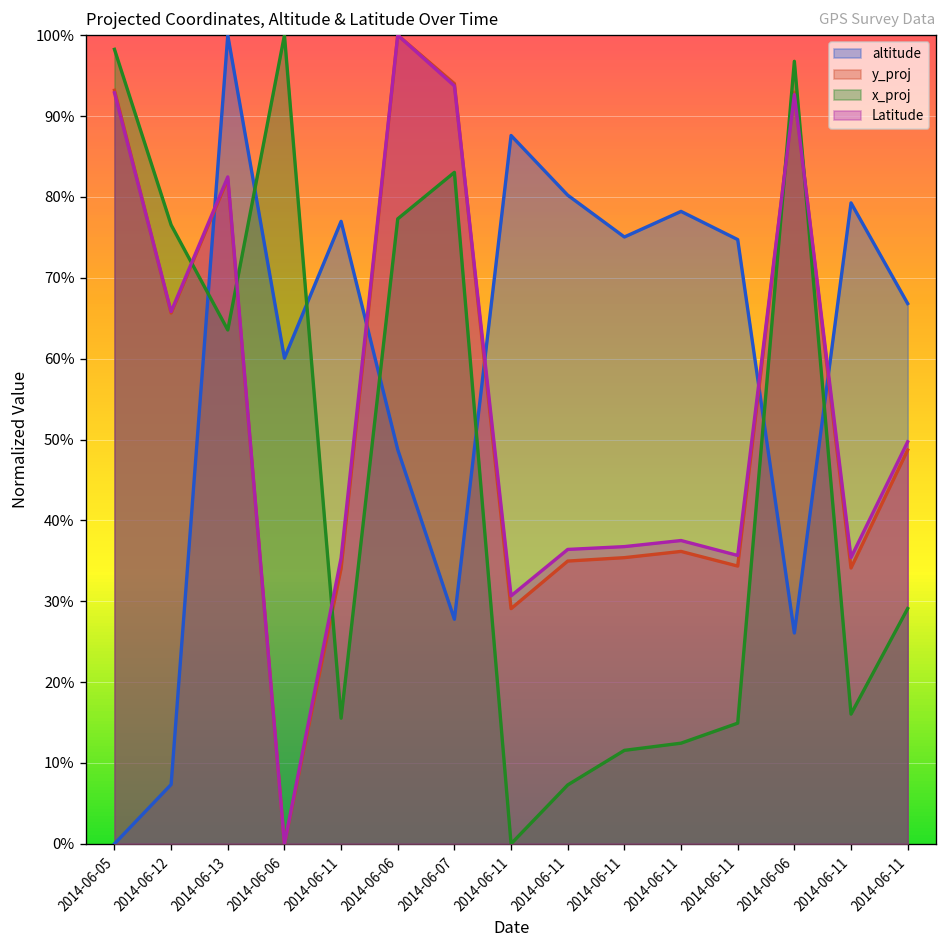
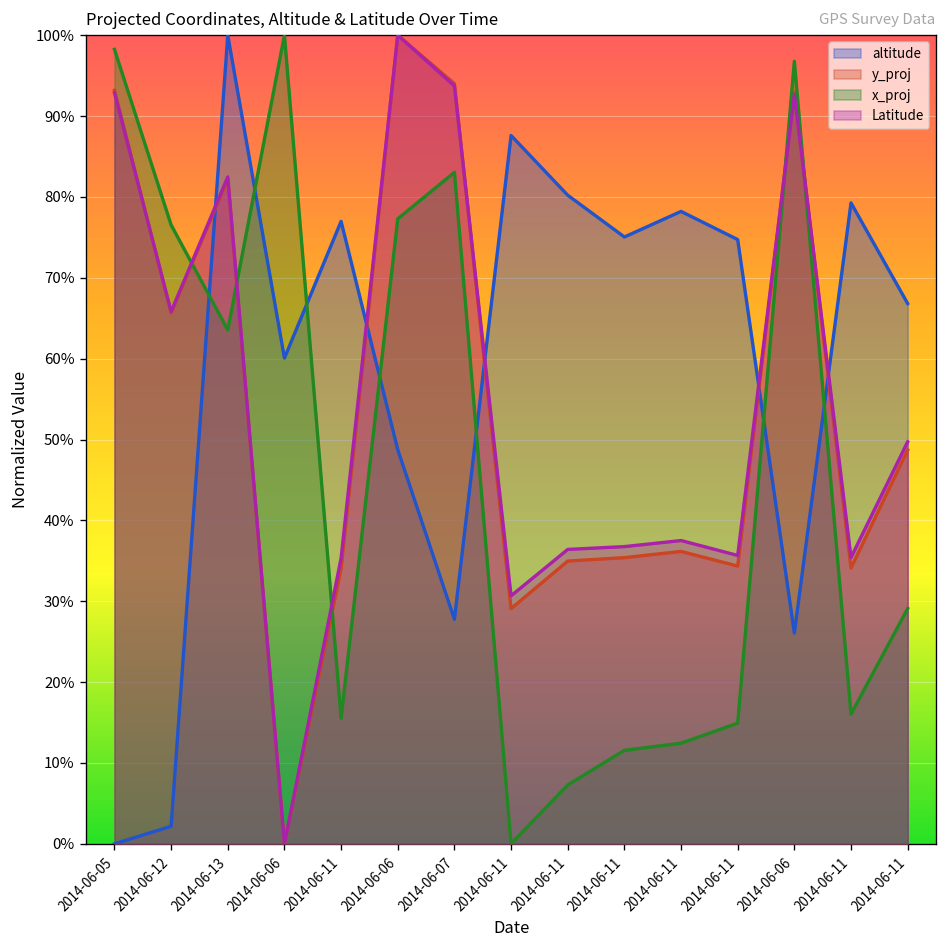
  {
    "altitude": {
      "2014-06-05": "0%",
-     "2014-06-12": "7%",
+     "2014-06-12": "2%",
      "2014-06-13": "100%",
      "2014-06-07": "28%"
    },
    "x_proj": {
      "2014-06-05": "98%",
      "2014-06-12": "77%",
      "2014-06-13": "64%",
      "2014-06-07": "83%"
    }
  }
